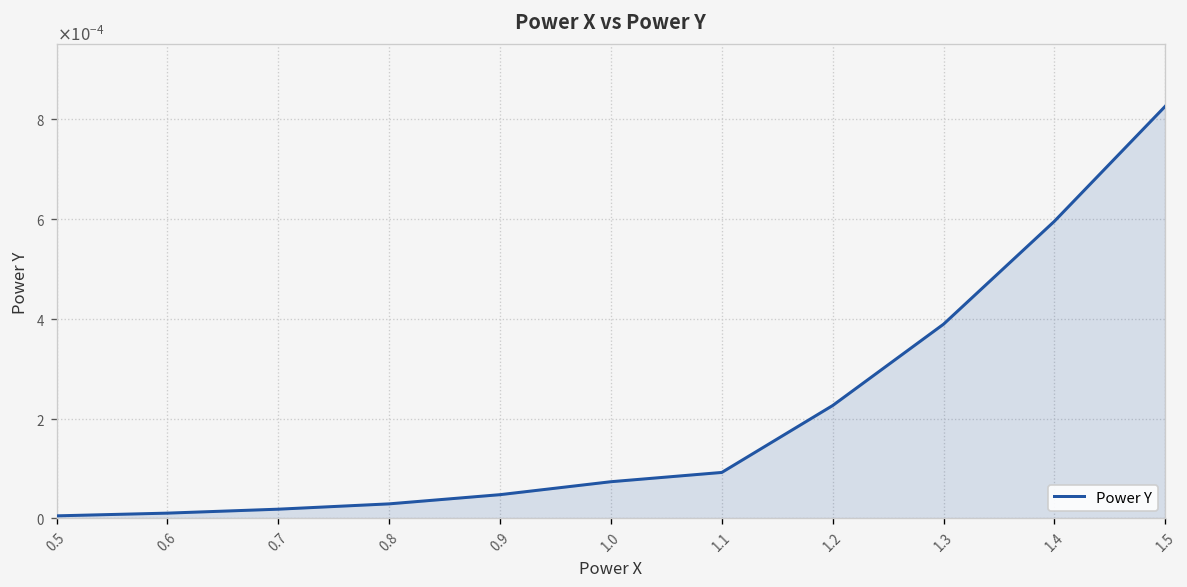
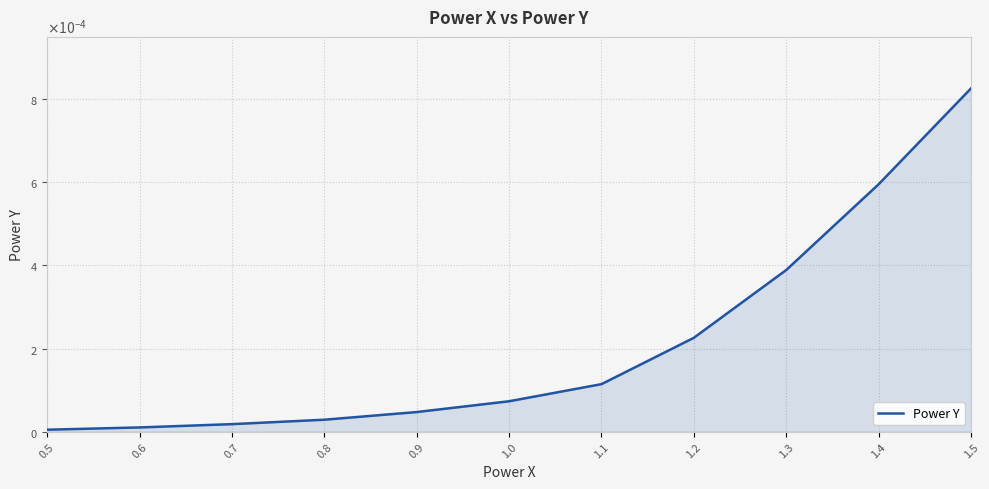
  {
    "0.5": 0.00000,
    "0.6": 0.00001,
    "0.7": 0.00002,
    "0.8": 0.00003,
    "0.9": 0.00005,
    "1.0": 0.00007,
-   "1.1": 0.00009,
+   "1.1": 0.00011,
    "1.2": 0.00023,
    "1.3": 0.00039,
    "1.4": 0.00060,
    "1.5": 0.00083
  }
